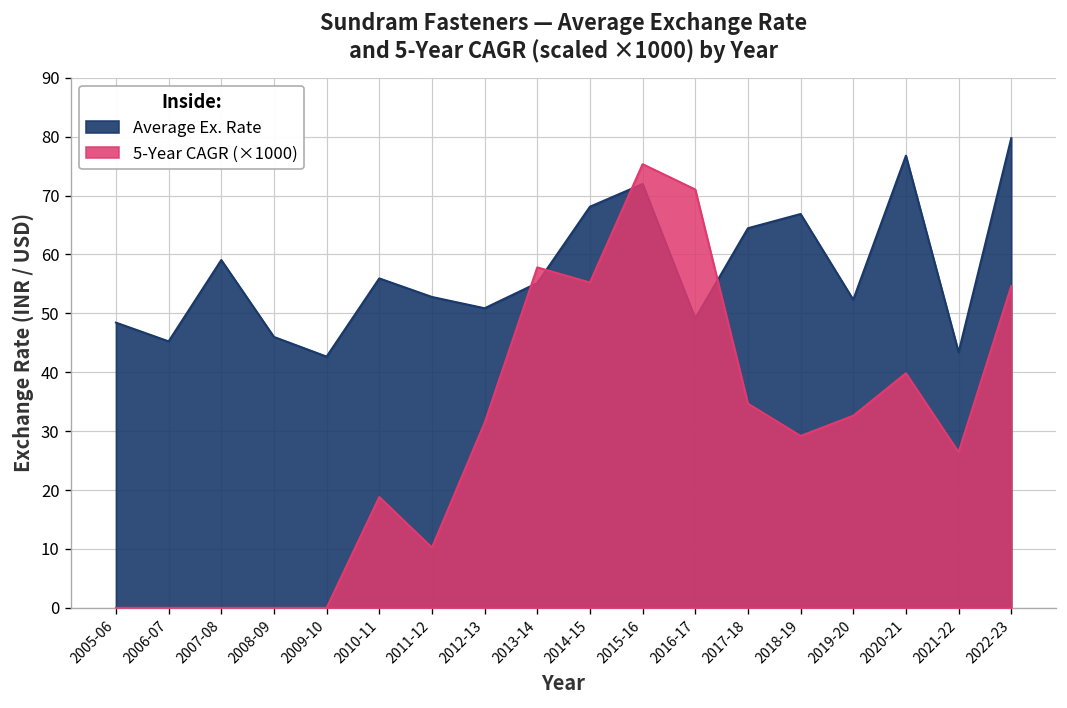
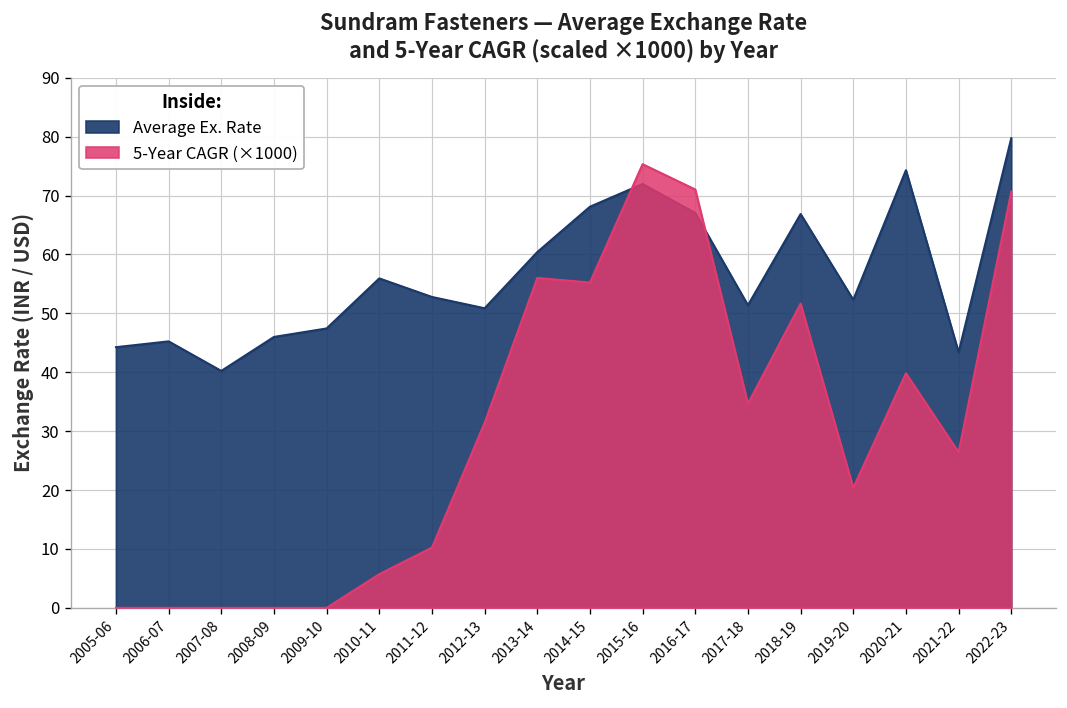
  {
    "Average Ex. Rate": {
-     "2005-06": 48,
+     "2005-06": 44,
      "2006-07": 45,
-     "2007-08": 59,
+     "2007-08": 40,
      "2008-09": 46,
-     "2009-10": 43,
+     "2009-10": 47,
      "2010-11": 56,
      "2011-12": 53,
      "2012-13": 51,
-     "2013-14": 55,
+     "2013-14": 60,
      "2014-15": 68,
      "2015-16": 72,
-     "2016-17": 49,
-     "2017-18": 64,
+     "2016-17": 67,
+     "2017-18": 51,
      "2018-19": 67,
      "2019-20": 52,
-     "2020-21": 77,
+     "2020-21": 74,
      "2021-22": 43,
      "2022-23": 80
    },
    "5-Year CAGR (×1000)": {
      "2005-06": 0,
      "2006-07": 0,
      "2007-08": 0,
      "2008-09": 0,
      "2009-10": 0,
-     "2010-11": 19,
+     "2010-11": 6,
      "2011-12": 10,
      "2012-13": 31,
-     "2013-14": 58,
+     "2013-14": 56,
      "2014-15": 55,
      "2015-16": 75,
      "2016-17": 71,
      "2017-18": 35,
-     "2018-19": 29,
-     "2019-20": 33,
+     "2018-19": 52,
+     "2019-20": 20,
      "2020-21": 40,
      "2021-22": 26,
-     "2022-23": 55
+     "2022-23": 71
    }
  }
